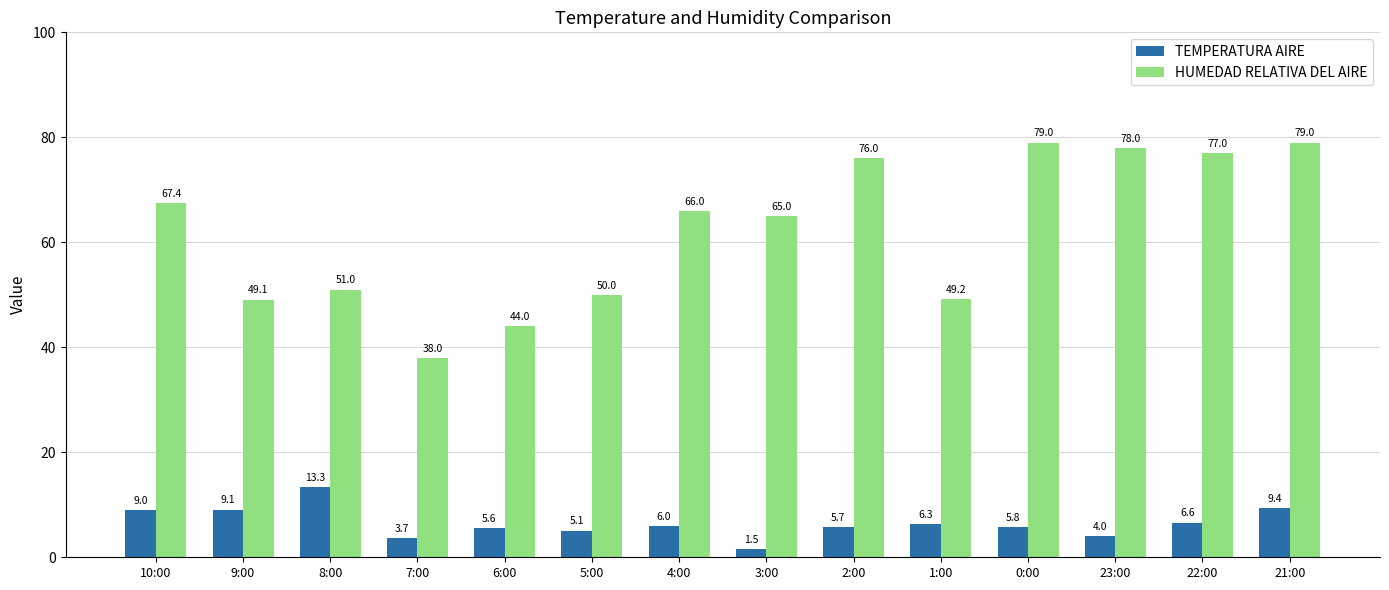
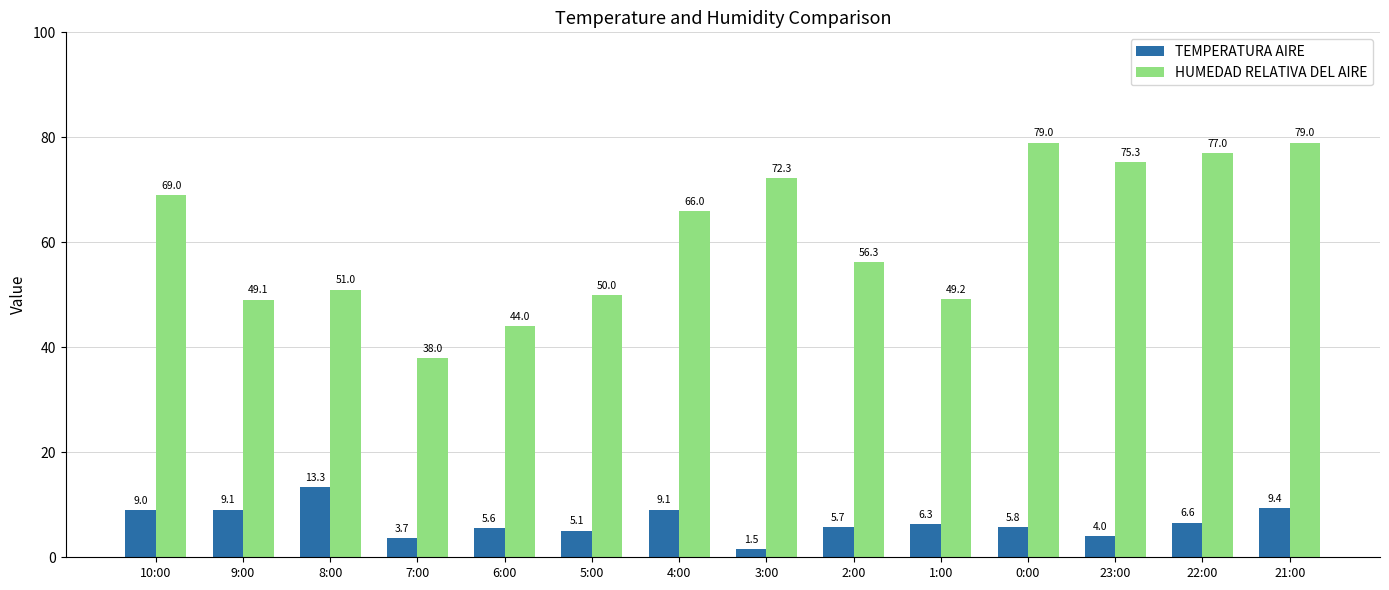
  {
    "TEMPERATURA AIRE": {
      "10:00": 9.0,
      "9:00": 9.1,
      "8:00": 13.3,
      "7:00": 3.7,
      "6:00": 5.6,
      "5:00": 5.1,
-     "4:00": 6.0,
+     "4:00": 9.1,
      "3:00": 1.5,
      "2:00": 5.7,
      "1:00": 6.3,
      "0:00": 5.8,
      "23:00": 4.0,
      "22:00": 6.6,
      "21:00": 9.4
    },
    "HUMEDAD RELATIVA DEL AIRE": {
-     "10:00": 67.4,
+     "10:00": 69.0,
      "9:00": 49.1,
      "8:00": 51.0,
      "7:00": 38.0,
      "6:00": 44.0,
      "5:00": 50.0,
      "4:00": 66.0,
-     "3:00": 65.0,
-     "2:00": 76.0,
+     "3:00": 72.3,
+     "2:00": 56.3,
      "1:00": 49.2,
      "0:00": 79.0,
-     "23:00": 78.0,
+     "23:00": 75.3,
      "22:00": 77.0,
      "21:00": 79.0
    }
  }
